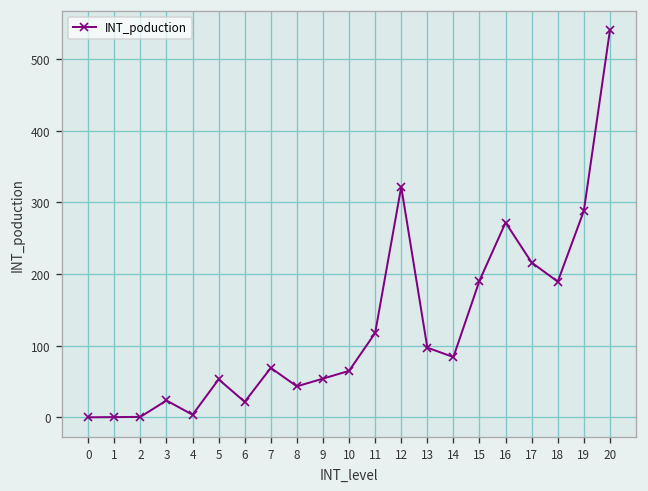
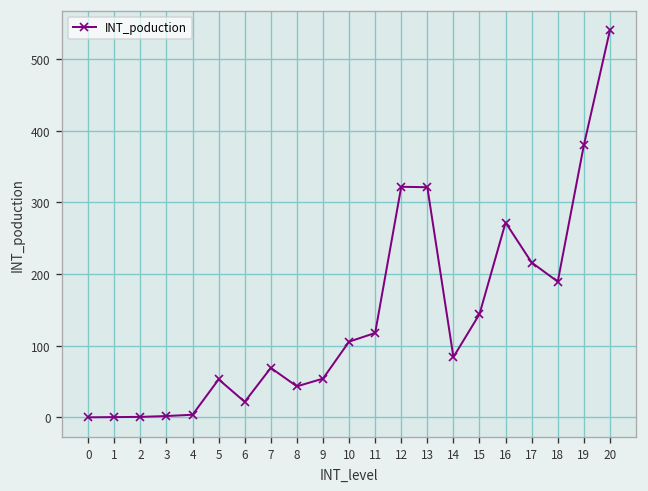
  {
    "0": 0,
    "1": 0,
    "2": 0,
-   "3": 20,
+   "3": 0,
    "4": 0,
    "5": 50,
    "6": 20,
    "7": 70,
    "8": 40,
    "9": 50,
-   "10": 60,
+   "10": 110,
    "11": 120,
    "12": 320,
-   "13": 100,
+   "13": 320,
    "14": 80,
-   "15": 190,
+   "15": 140,
    "16": 270,
    "17": 220,
    "18": 190,
-   "19": 290,
+   "19": 380,
    "20": 540
  }
